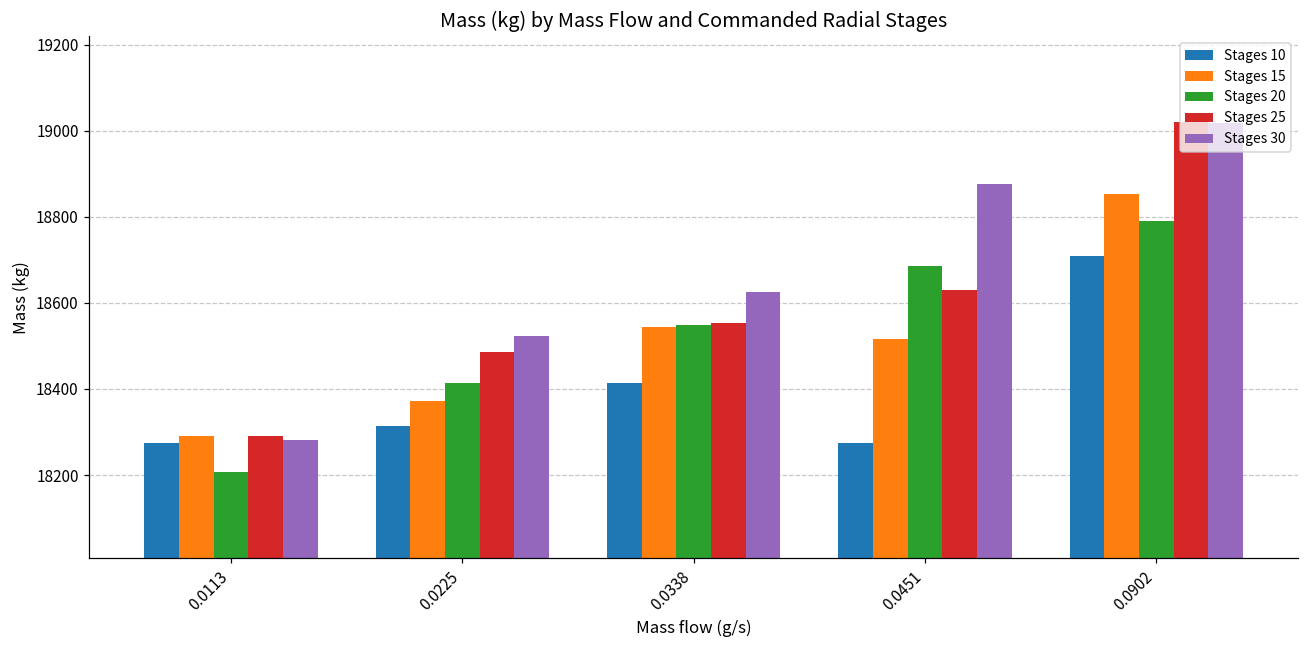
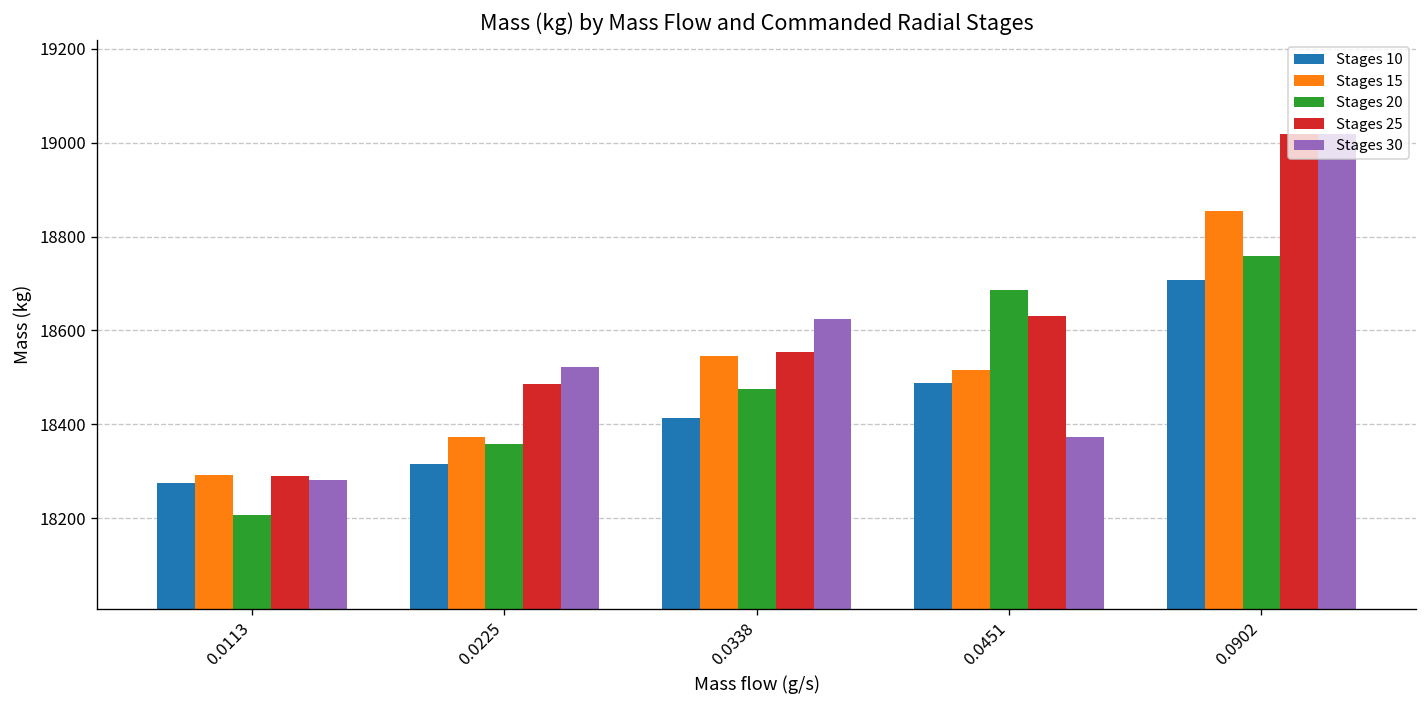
  {
    "Stages 10": {
      "0.0113": 18270,
      "0.0225": 18310,
      "0.0338": 18410,
-     "0.0451": 18280,
+     "0.0451": 18490,
      "0.0902": 18710
    },
    "Stages 15": {
      "0.0113": 18290,
      "0.0225": 18370,
      "0.0338": 18540,
      "0.0451": 18520,
      "0.0902": 18850
    },
    "Stages 20": {
      "0.0113": 18210,
-     "0.0225": 18410,
-     "0.0338": 18550,
+     "0.0225": 18360,
+     "0.0338": 18470,
      "0.0451": 18690,
-     "0.0902": 18790
+     "0.0902": 18760
    },
    "Stages 25": {
      "0.0113": 18290,
      "0.0225": 18490,
      "0.0338": 18550,
      "0.0451": 18630
    },
    "Stages 30": {
      "0.0113": 18280,
      "0.0225": 18520,
      "0.0338": 18620,
-     "0.0451": 18880
+     "0.0451": 18370
    }
  }
